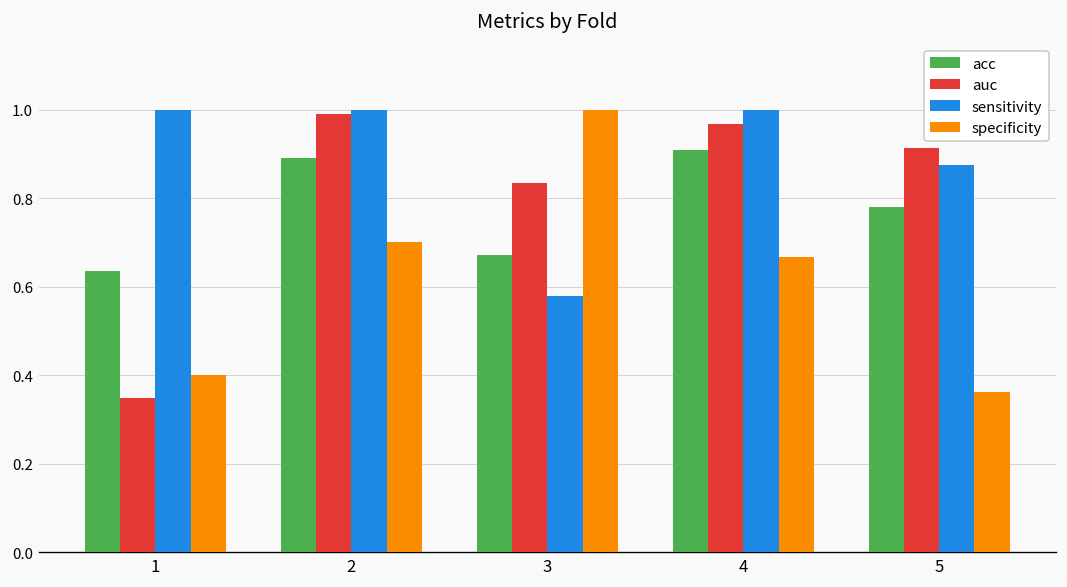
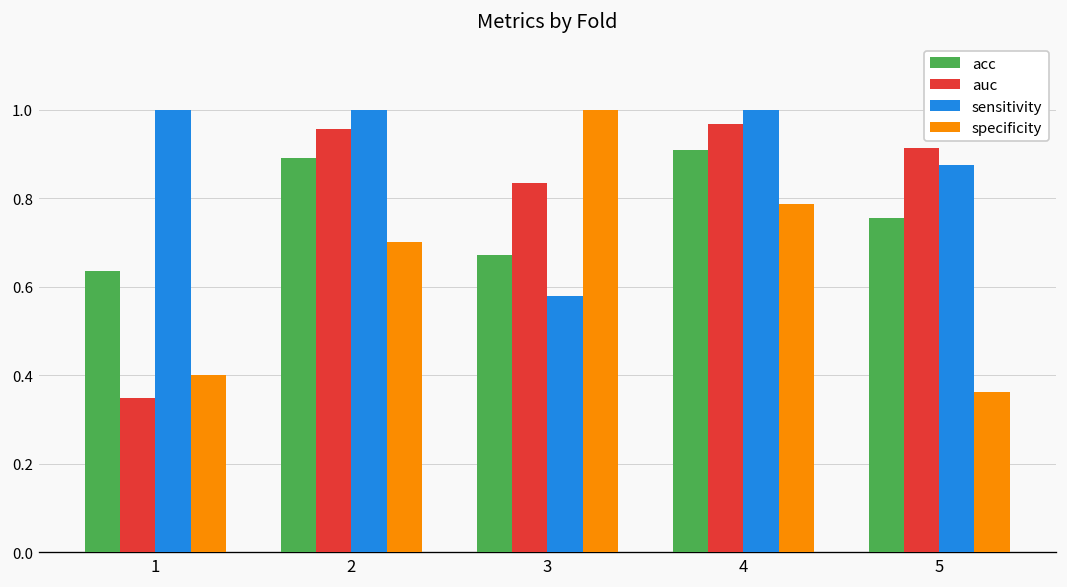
  {
    "acc": {
      "1": 0.64,
      "2": 0.89,
      "3": 0.67,
      "4": 0.91,
-     "5": 0.78
+     "5": 0.75
    },
    "auc": {
      "1": 0.35,
-     "2": 0.99,
+     "2": 0.96,
      "3": 0.83,
      "4": 0.97,
      "5": 0.91
    },
    "sensitivity": {
      "1": 1.00,
      "2": 1.00,
      "3": 0.58,
      "4": 1.00,
      "5": 0.88
    },
    "specificity": {
      "1": 0.40,
      "2": 0.70,
      "3": 1.00,
-     "4": 0.67,
+     "4": 0.79,
      "5": 0.36
    }
  }
